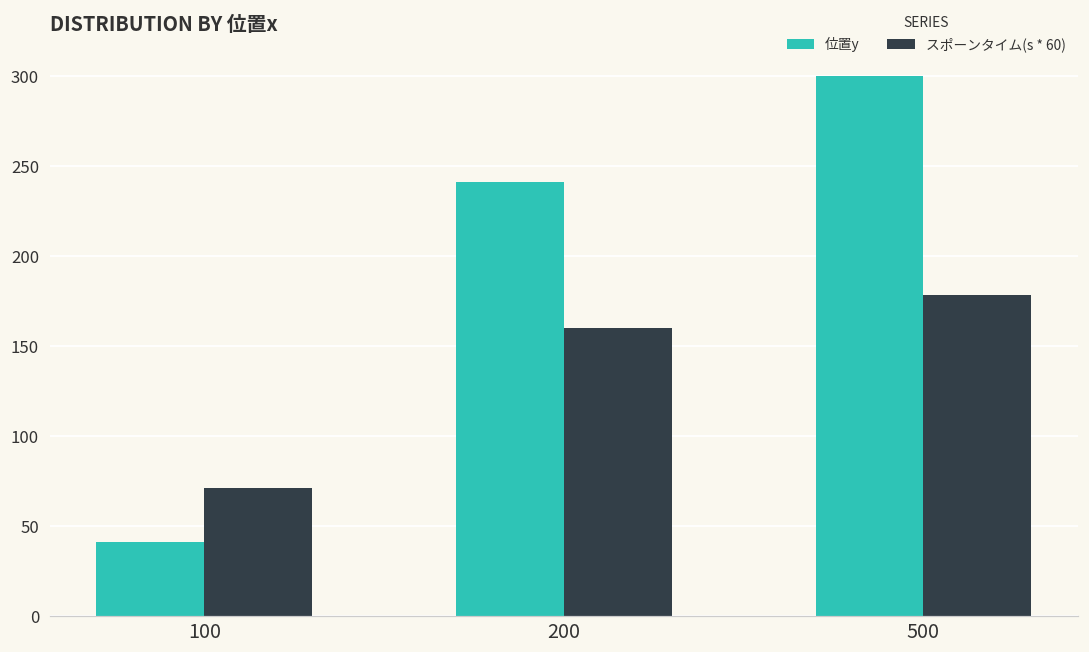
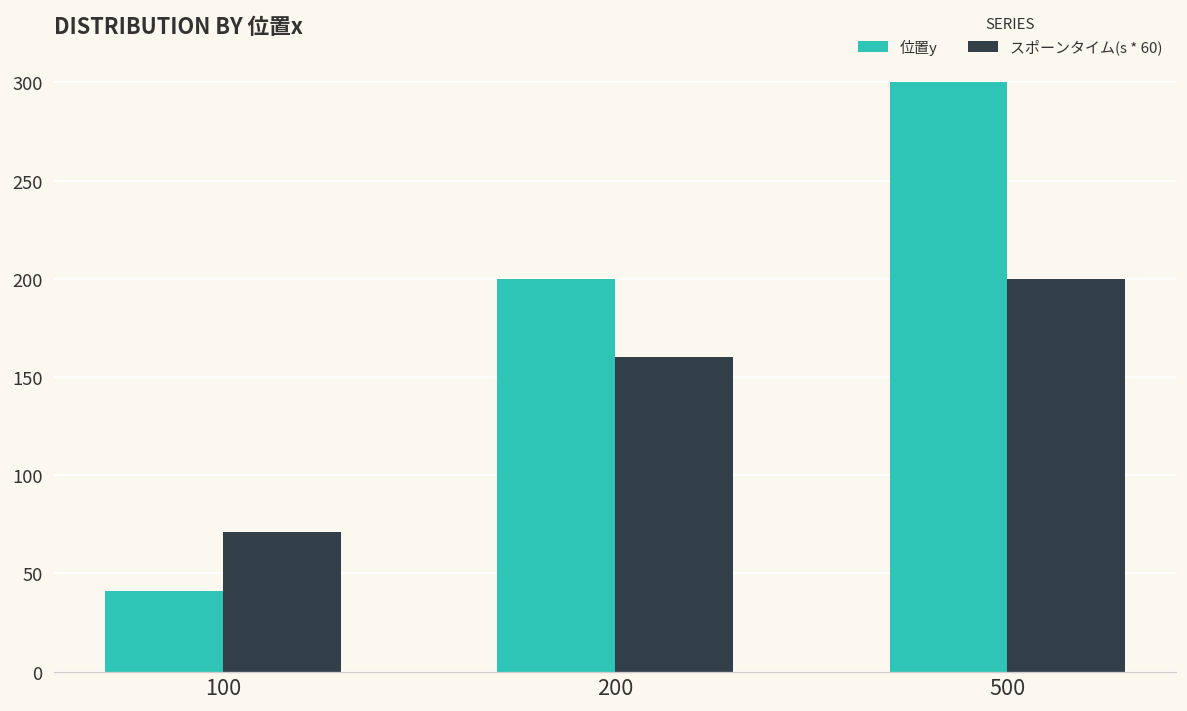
  {
    "位置y": {
      "100": 41,
-     "200": 241,
+     "200": 200,
      "500": 300
    },
    "スポーンタイム(s * 60)": {
      "100": 71,
      "200": 160,
-     "500": 178
+     "500": 200
    }
  }
